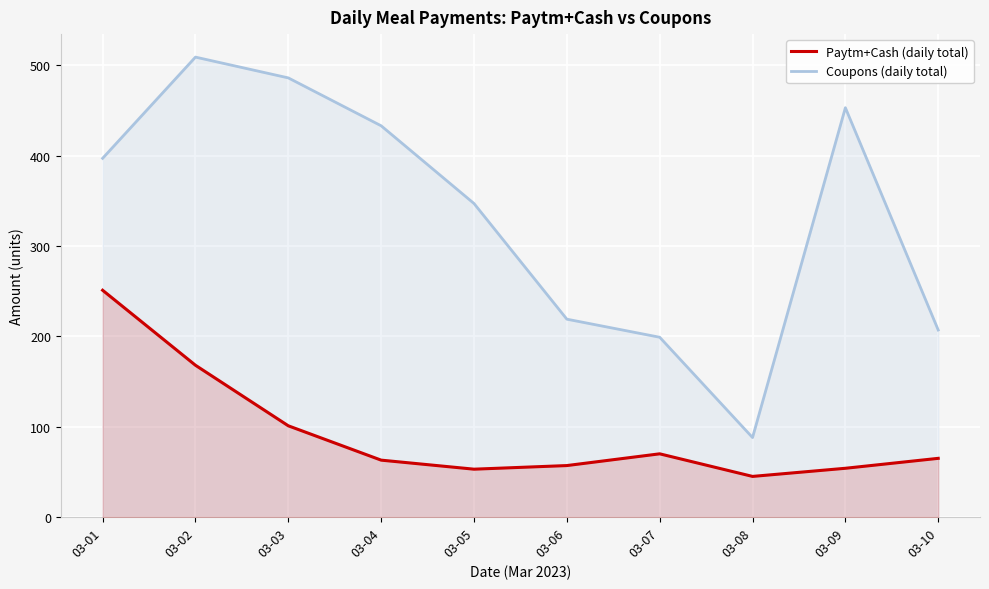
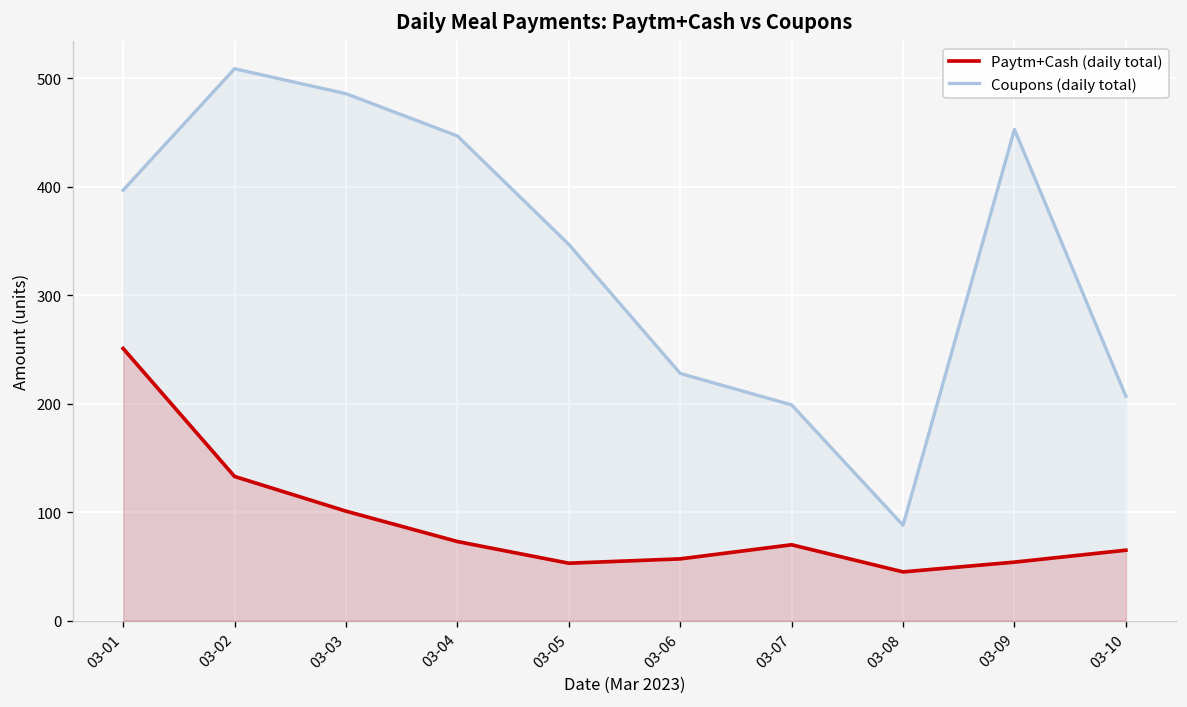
  {
    "Paytm+Cash (daily total)": {
      "03-01": 250,
-     "03-02": 170,
+     "03-02": 130,
      "03-03": 100,
-     "03-04": 60,
+     "03-04": 70,
      "03-05": 50,
      "03-06": 60,
      "03-07": 70,
      "03-08": 50,
      "03-09": 50,
      "03-10": 70
    },
    "Coupons (daily total)": {
      "03-01": 400,
      "03-02": 510,
      "03-03": 490,
-     "03-04": 430,
+     "03-04": 450,
      "03-05": 350,
-     "03-06": 220,
+     "03-06": 230,
      "03-07": 200,
      "03-08": 90,
      "03-09": 450,
      "03-10": 210
    }
  }
